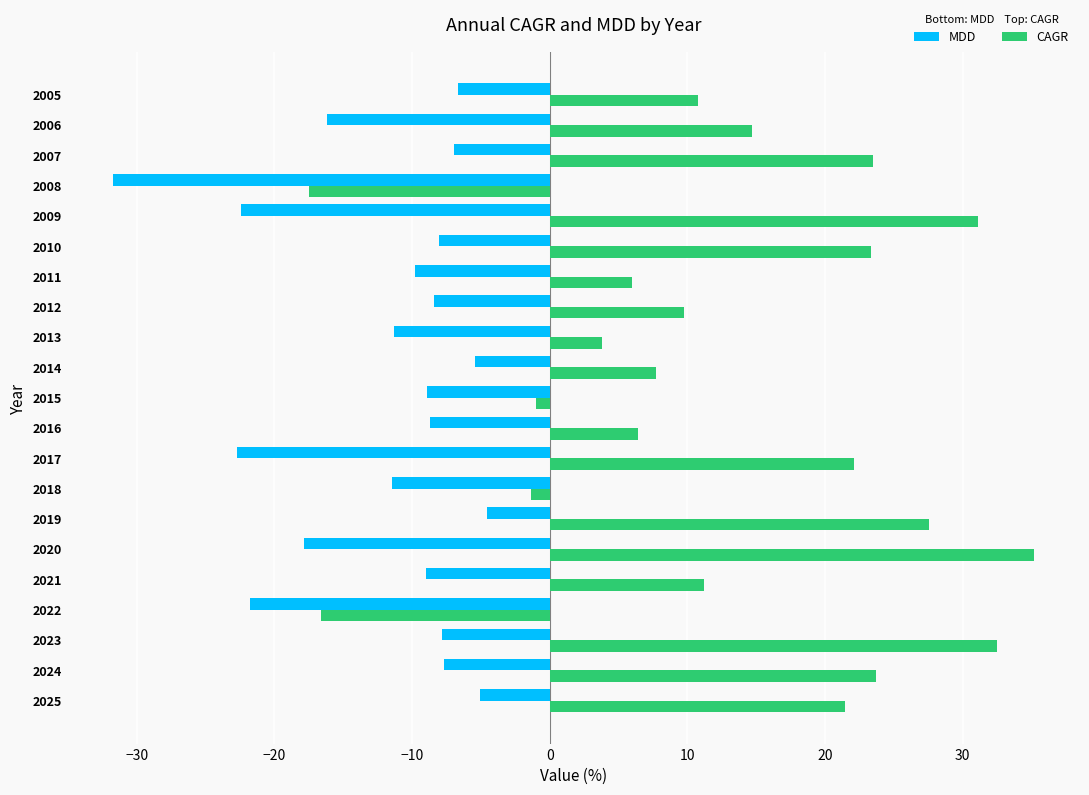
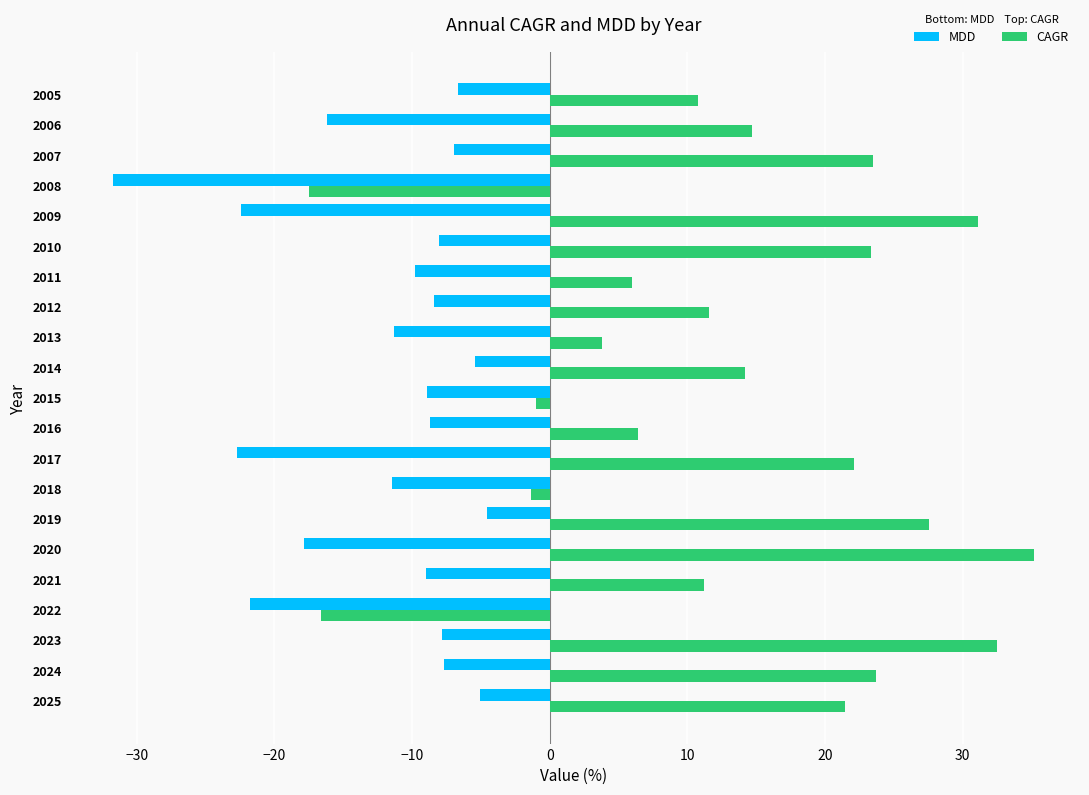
  {
    "MDD": {
      "2005": -6.7,
      "2006": -16.2,
      "2007": -6.9,
      "2008": -31.7,
      "2009": -22.4,
      "2010": -8.0,
      "2011": -9.8,
      "2012": -8.4,
      "2013": -11.3,
      "2014": -5.4,
      "2015": -8.9,
      "2016": -8.7,
      "2017": -22.7,
      "2018": -11.5,
      "2019": -4.5,
      "2020": -17.9,
      "2021": -9.0,
      "2022": -21.8,
      "2023": -7.8,
      "2024": -7.7,
      "2025": -5.1
    },
    "CAGR": {
      "2005": 10.8,
      "2006": 14.7,
      "2007": 23.5,
      "2008": -17.5,
      "2009": 31.1,
      "2010": 23.3,
      "2011": 6.0,
-     "2012": 9.8,
+     "2012": 11.5,
      "2013": 3.8,
-     "2014": 7.7,
+     "2014": 14.2,
      "2015": -1.0,
      "2016": 6.4,
      "2017": 22.1,
      "2018": -1.3,
      "2019": 27.6,
      "2020": 35.2,
      "2021": 11.2,
      "2022": -16.6,
      "2023": 32.5,
      "2024": 23.7,
      "2025": 21.5
    }
  }
